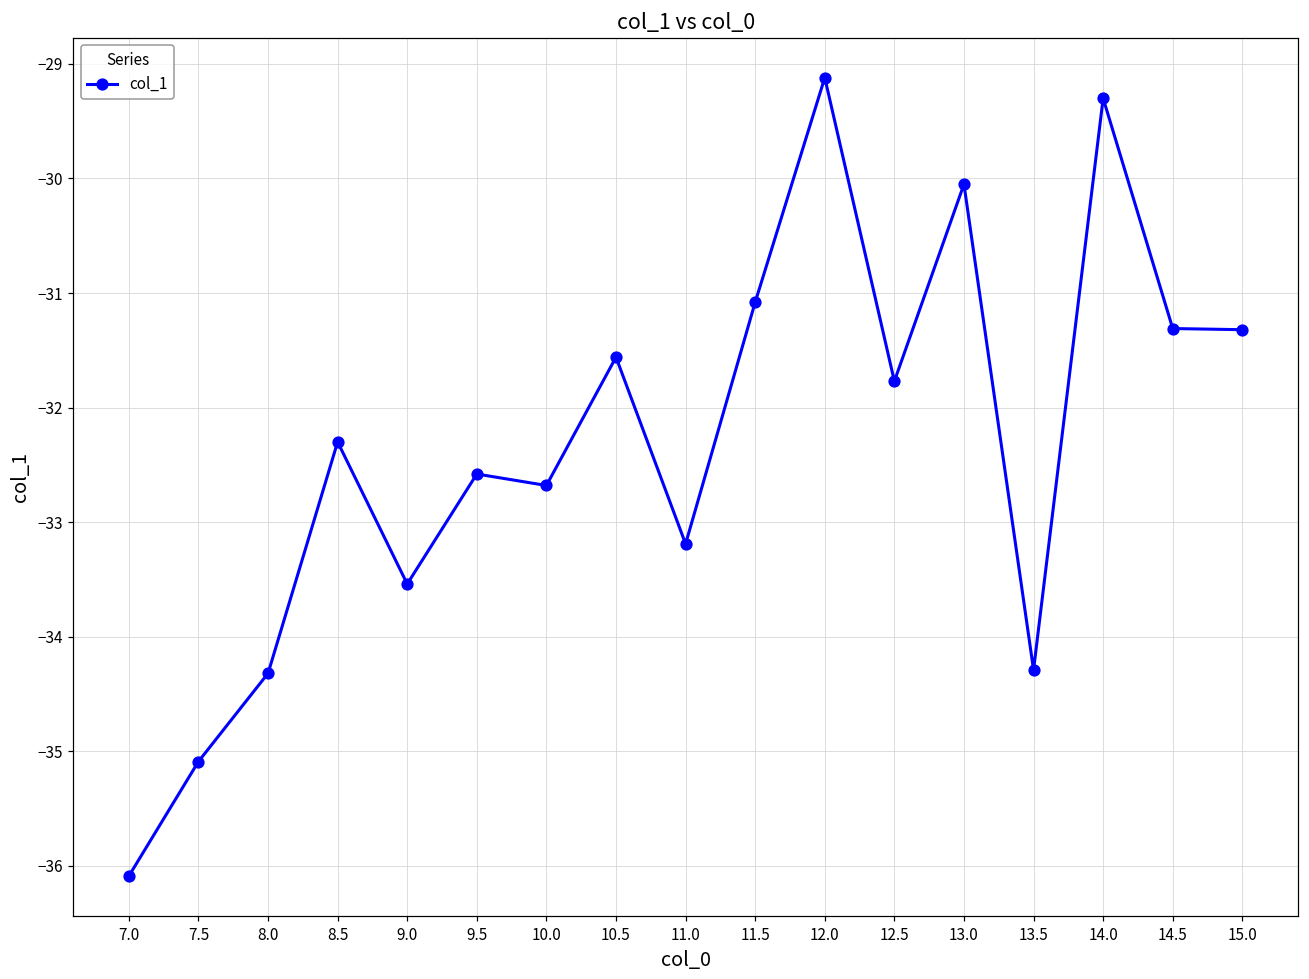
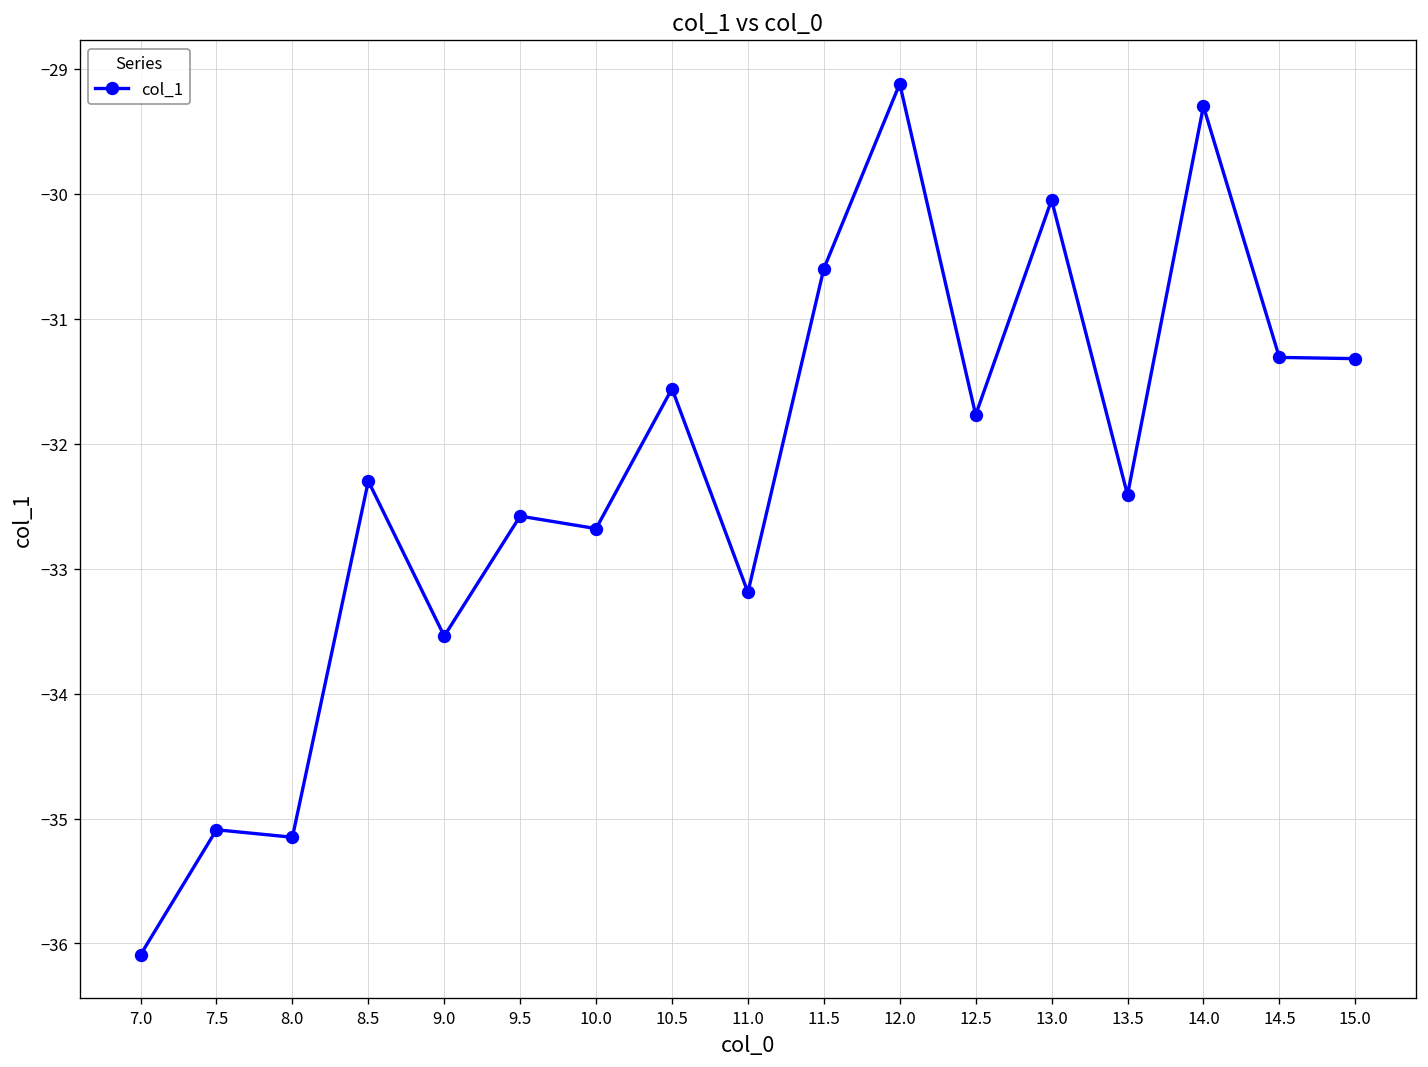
  {
    "7.0": -36.09,
    "7.5": -35.09,
-   "8.0": -34.32,
+   "8.0": -35.15,
    "8.5": -32.30,
    "9.0": -33.54,
    "9.5": -32.58,
    "10.0": -32.68,
    "10.5": -31.56,
    "11.0": -33.19,
-   "11.5": -31.08,
+   "11.5": -30.60,
    "12.0": -29.12,
    "12.5": -31.77,
    "13.0": -30.05,
-   "13.5": -34.29,
+   "13.5": -32.41,
    "14.0": -29.30,
    "14.5": -31.31,
    "15.0": -31.32
  }
